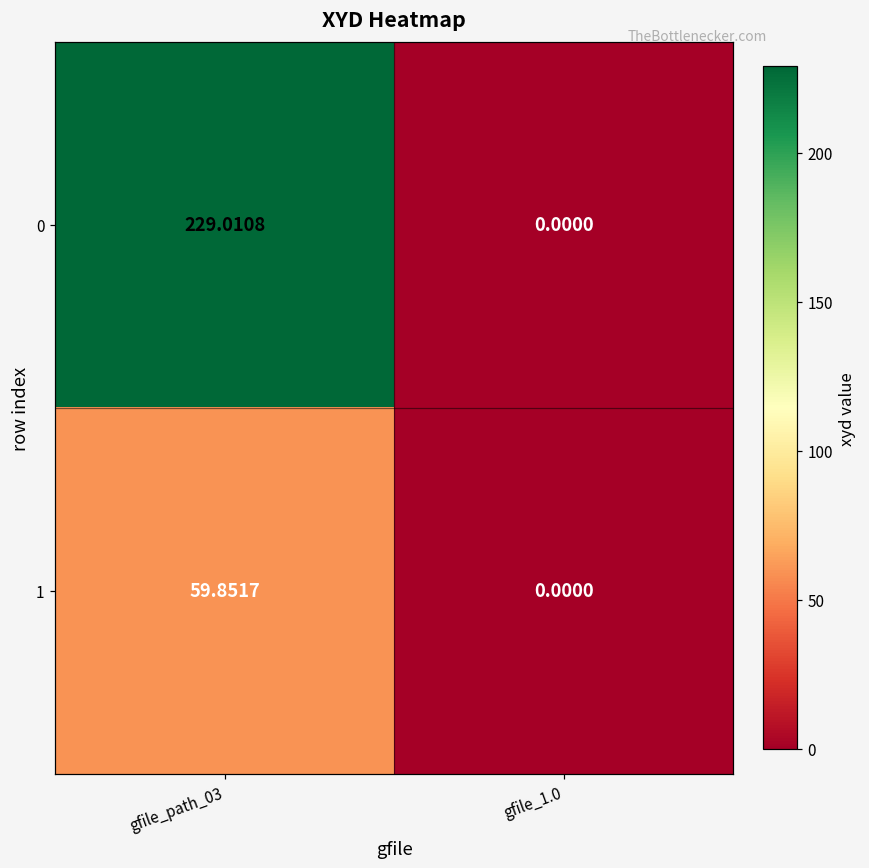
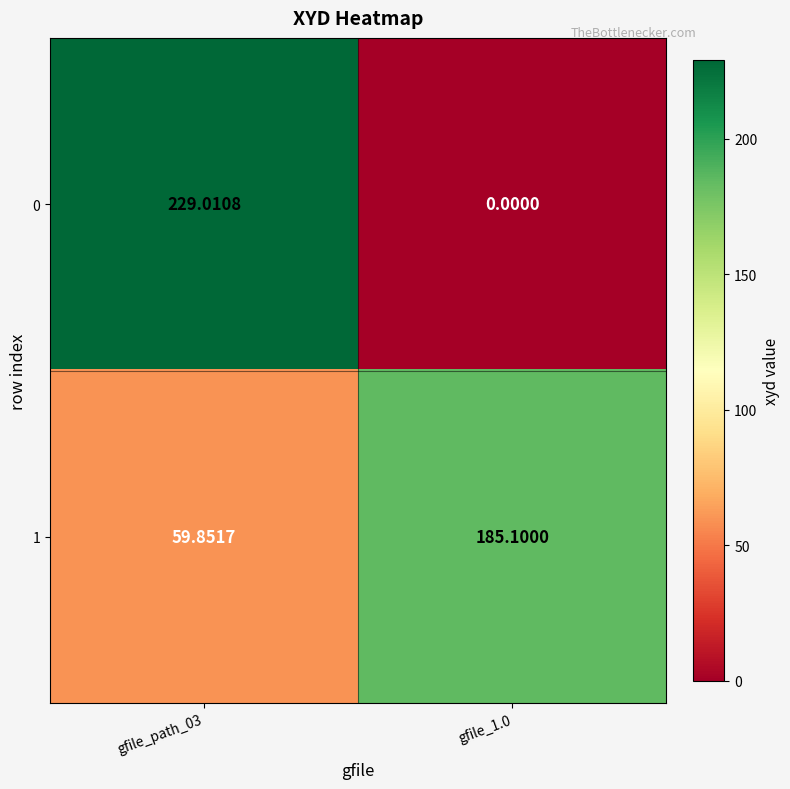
  {
    "0": {
      "gfile_path_03": 229.0108,
      "gfile_1.0": 0.0000
    },
    "1": {
      "gfile_path_03": 59.8517,
-     "gfile_1.0": 0.0000
+     "gfile_1.0": 185.1000
    }
  }
